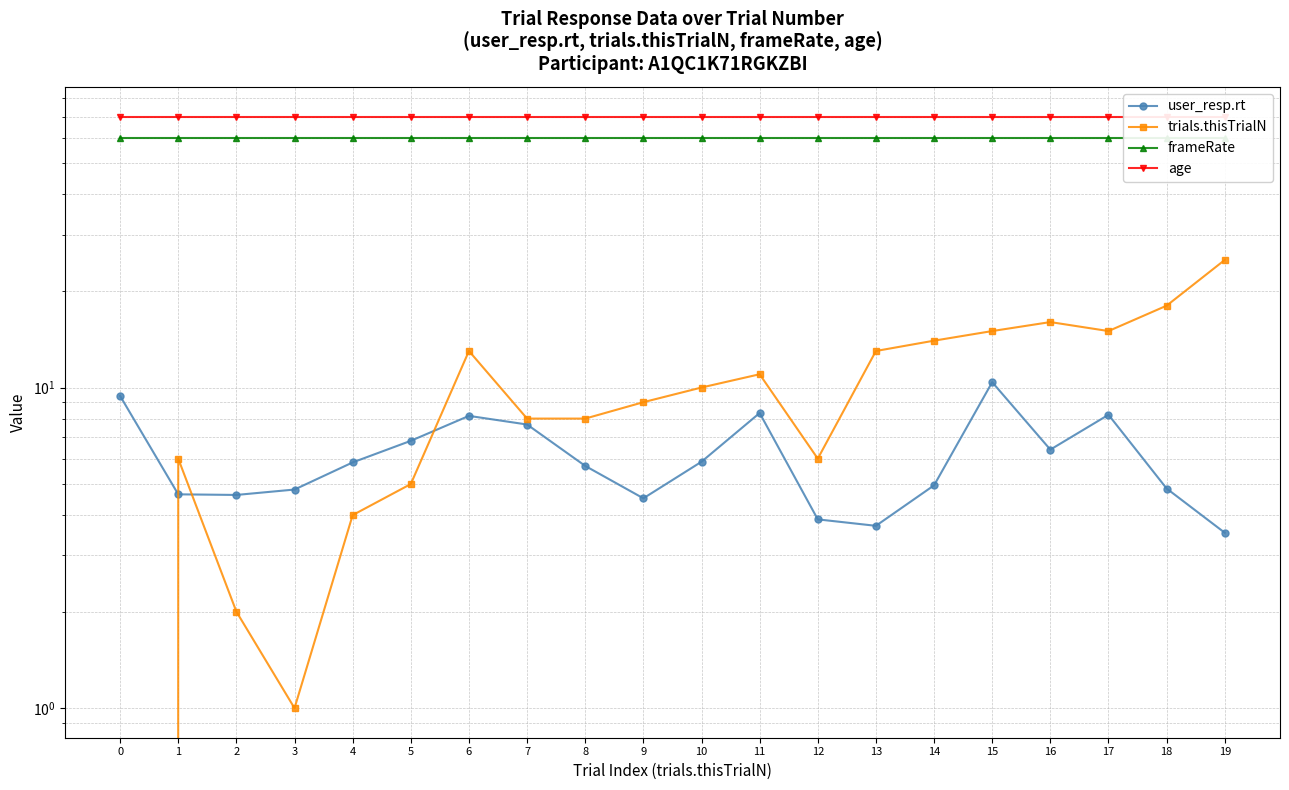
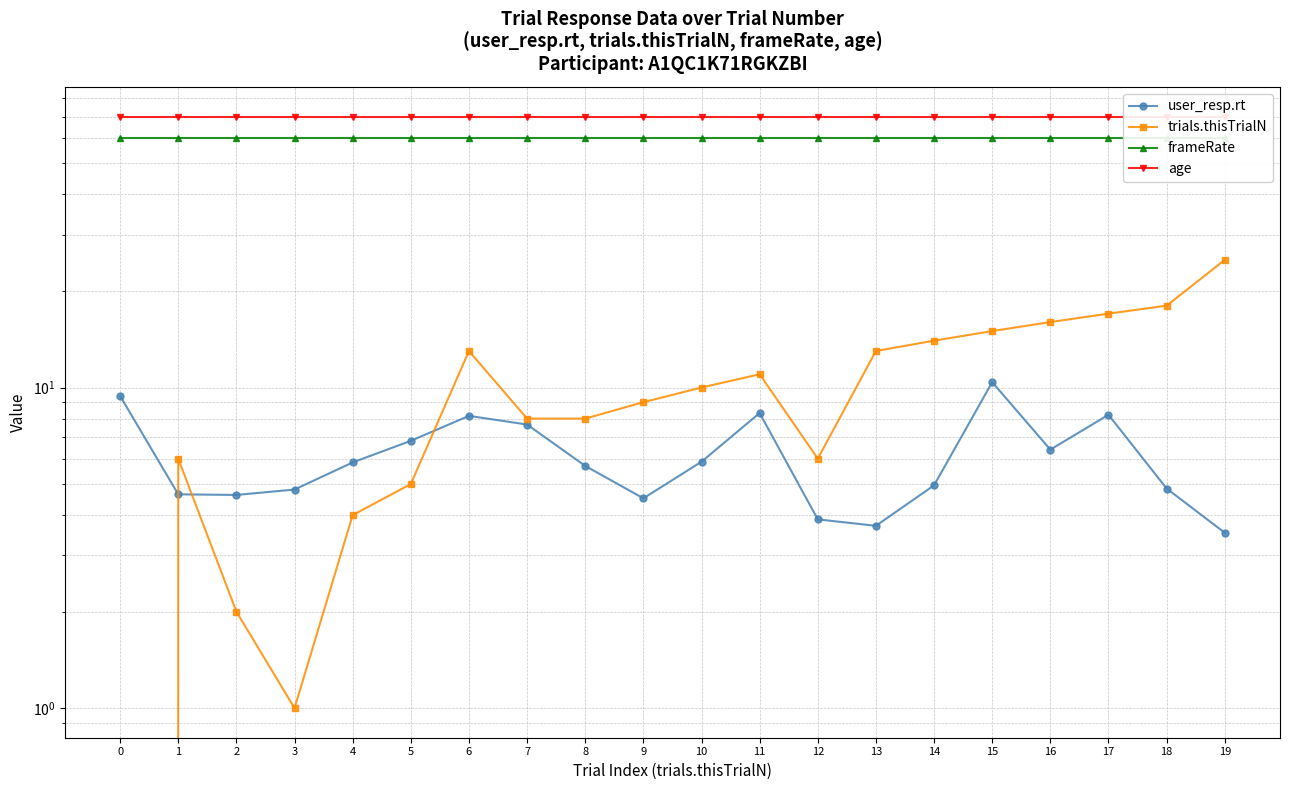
  {
    "user_resp.rt": {
      "0": 9.4,
      "1": 4.6,
      "2": 4.6,
      "3": 4.8,
      "4": 5.8,
      "5": 6.8,
      "6": 8.2,
      "7": 7.7,
      "8": 5.7,
      "9": 4.5,
      "10": 5.9,
      "11": 8.3,
      "12": 3.9,
      "13": 3.7,
      "14": 5,
      "15": 10.4,
      "16": 6.4,
      "17": 8.2,
      "18": 4.8,
      "19": 3.5
    },
    "trials.thisTrialN": {
      "1": 6,
      "2": 2,
      "3": 1,
      "4": 4,
      "5": 5,
      "6": 13,
      "7": 8,
      "8": 8,
      "9": 9,
      "10": 10,
      "11": 11,
      "12": 6,
      "13": 13,
      "14": 14,
      "15": 15,
      "16": 16,
-     "17": 15,
+     "17": 17,
      "18": 18,
      "19": 25
    },
    "frameRate": {
      "0": 60,
      "1": 60,
      "2": 60,
      "3": 60,
      "4": 60,
      "5": 60,
      "6": 60,
      "7": 60,
      "8": 60,
      "9": 60,
      "10": 60,
      "11": 60,
      "12": 60,
      "13": 60,
      "14": 60,
      "15": 60,
      "16": 60,
      "17": 60
    },
    "age": {
      "0": 70,
      "1": 70,
      "2": 70,
      "3": 70,
      "4": 70,
      "5": 70,
      "6": 70,
      "7": 70,
      "8": 70,
      "9": 70,
      "10": 70,
      "11": 70,
      "12": 70,
      "13": 70,
      "14": 70,
      "15": 70,
      "16": 70,
      "17": 70
    }
  }
